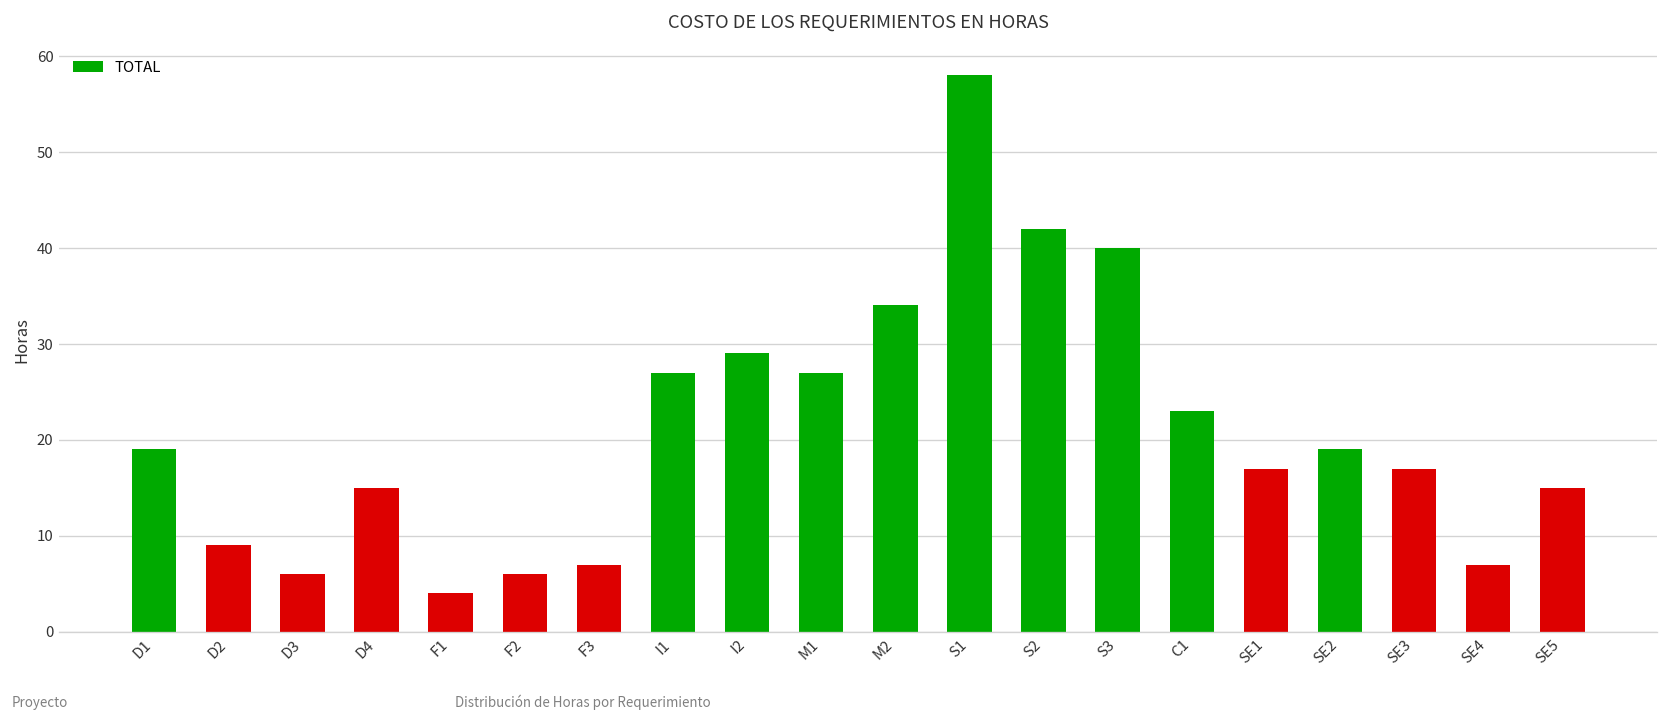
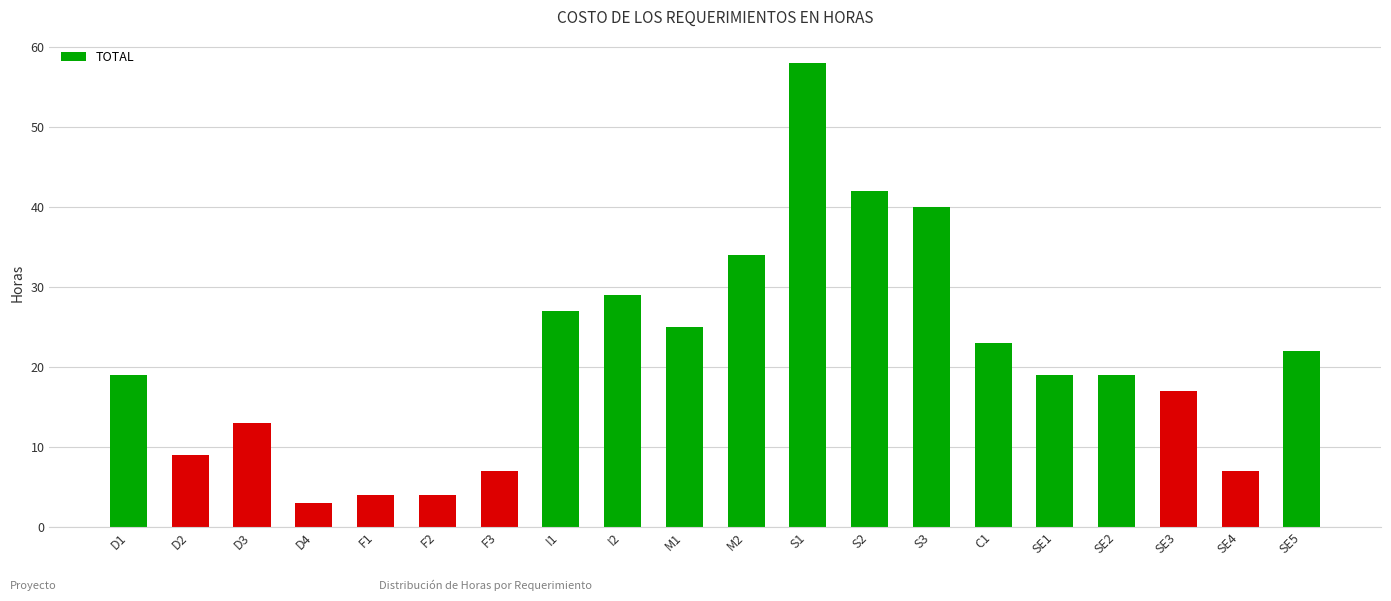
  {
    "D1": 19,
    "D2": 9,
-   "D3": 6,
-   "D4": 15,
+   "D3": 13,
+   "D4": 3,
    "F1": 4,
-   "F2": 6,
+   "F2": 4,
    "F3": 7,
    "I1": 27,
    "I2": 29,
-   "M1": 27,
+   "M1": 25,
    "M2": 34,
    "S1": 58,
    "S2": 42,
    "S3": 40,
    "C1": 23,
-   "SE1": 17,
+   "SE1": 19,
    "SE2": 19,
    "SE3": 17,
    "SE4": 7,
-   "SE5": 15
+   "SE5": 22
  }
